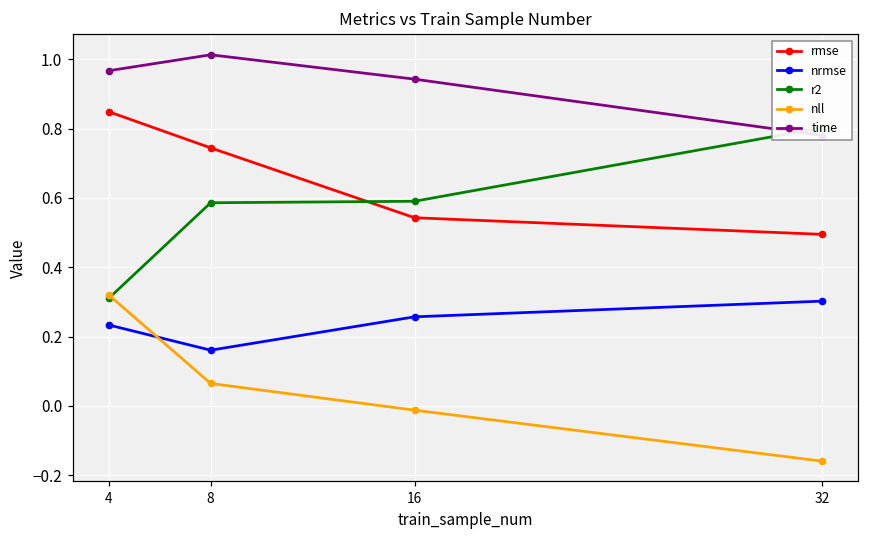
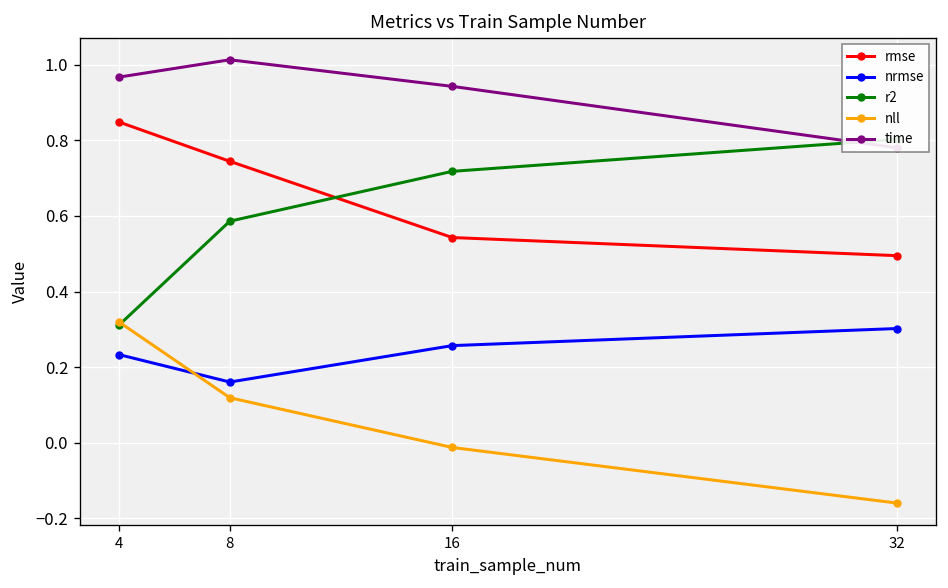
  {
    "rmse": {
      "4": 0.85,
      "8": 0.74,
      "16": 0.54,
      "32": 0.49
    },
    "nrmse": {
      "4": 0.23,
      "8": 0.16,
      "16": 0.26,
      "32": 0.30
    },
    "r2": {
      "4": 0.31,
      "8": 0.59,
-     "16": 0.59
+     "16": 0.72
    },
    "nll": {
      "4": 0.32,
-     "8": 0.06,
+     "8": 0.12,
      "16": -0.01,
      "32": -0.16
    },
    "time": {
      "4": 0.97,
      "8": 1.01,
      "16": 0.94,
      "32": 0.78
    }
  }
